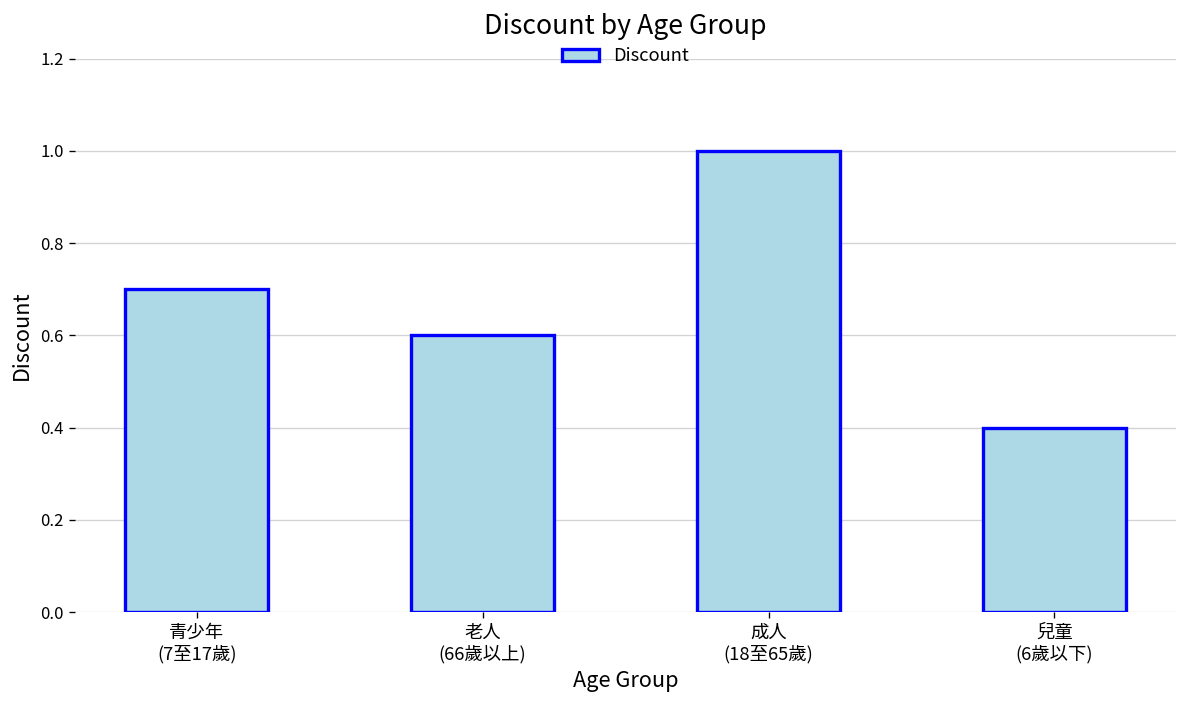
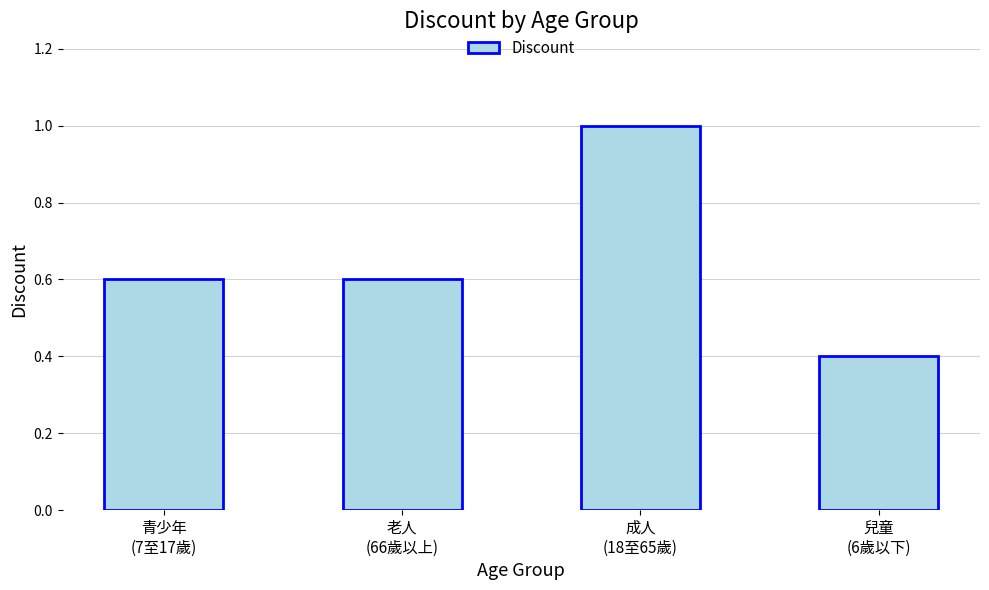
  {
-   "青少年 (7至17歲)": 0.7,
+   "青少年 (7至17歲)": 0.6,
    "老人 (66歲以上)": 0.6,
    "成人 (18至65歲)": 1.0,
    "兒童 (6歲以下)": 0.4
  }
